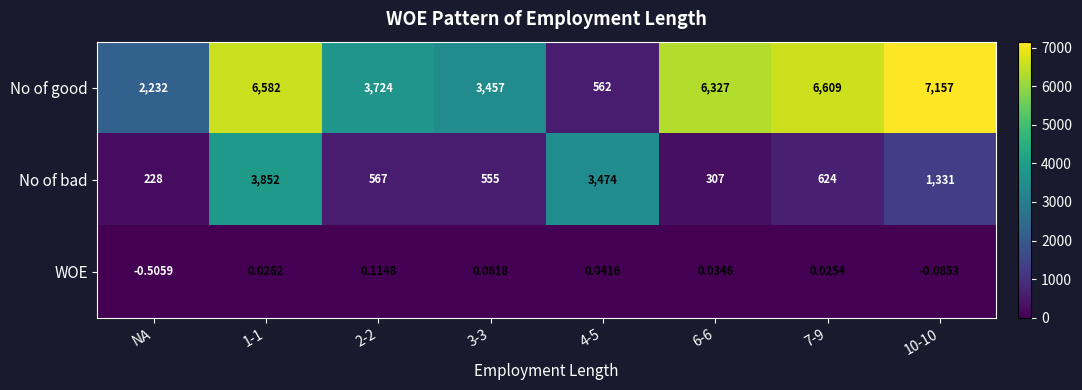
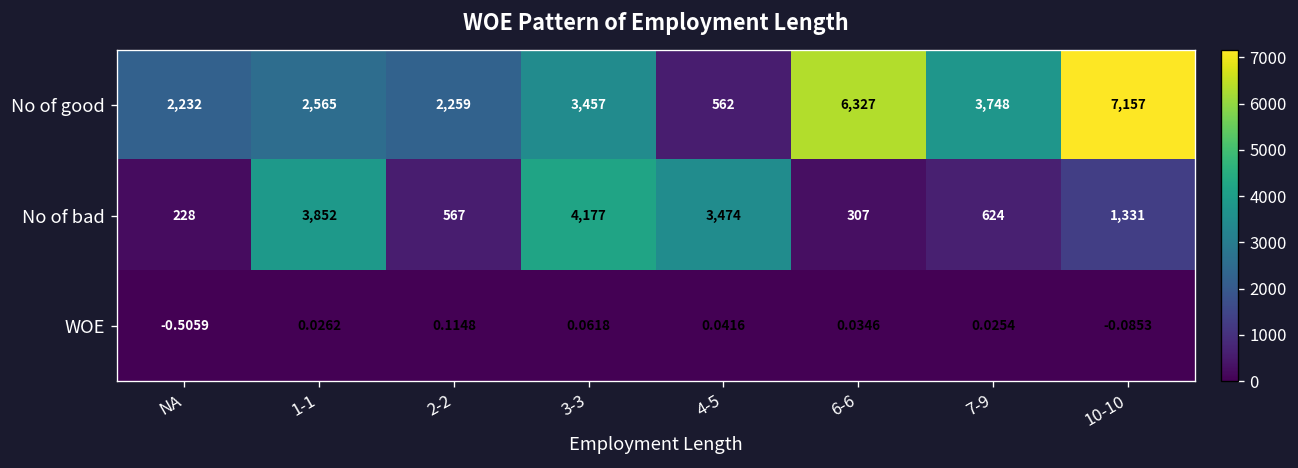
  {
    "No of good": {
      "NA": "2,232",
-     "1-1": "6,582",
-     "2-2": "3,724",
+     "1-1": "2,565",
+     "2-2": "2,259",
      "3-3": "3,457",
      "4-5": "562",
      "6-6": "6,327",
-     "7-9": "6,609",
+     "7-9": "3,748",
      "10-10": "7,157"
    },
    "No of bad": {
      "NA": "228",
      "1-1": "3,852",
      "2-2": "567",
-     "3-3": "555",
+     "3-3": "4,177",
      "4-5": "3,474",
      "6-6": "307",
      "7-9": "624",
      "10-10": "1,331"
    },
    "WOE": {
      "NA": "-0.5059",
      "1-1": "0.0262",
      "2-2": "0.1148",
      "3-3": "0.0618",
      "4-5": "0.0416",
      "6-6": "0.0346",
      "7-9": "0.0254",
      "10-10": "-0.0853"
    }
  }
